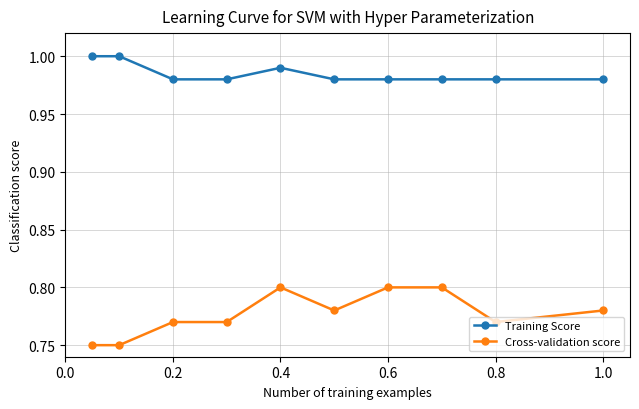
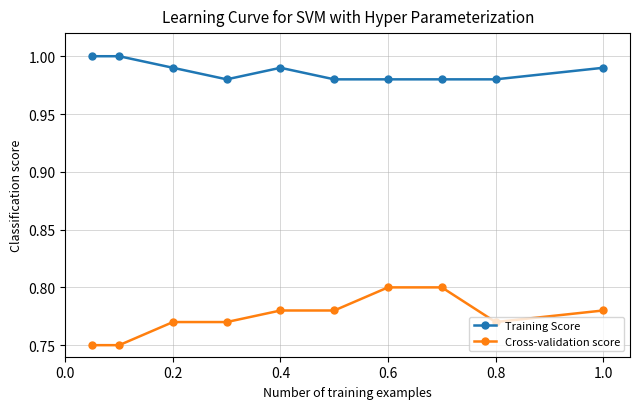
  {
    "Training Score": {
-     "0.2": 0.98,
+     "0.2": 0.99,
      "0.4": 0.99,
      "0.6": 0.98,
      "0.8": 0.98,
-     "1.0": 0.98
+     "1.0": 0.99
    },
    "Cross-validation score": {
      "0.2": 0.77,
-     "0.4": 0.80,
+     "0.4": 0.78,
      "0.6": 0.80,
      "1.0": 0.78
    }
  }
